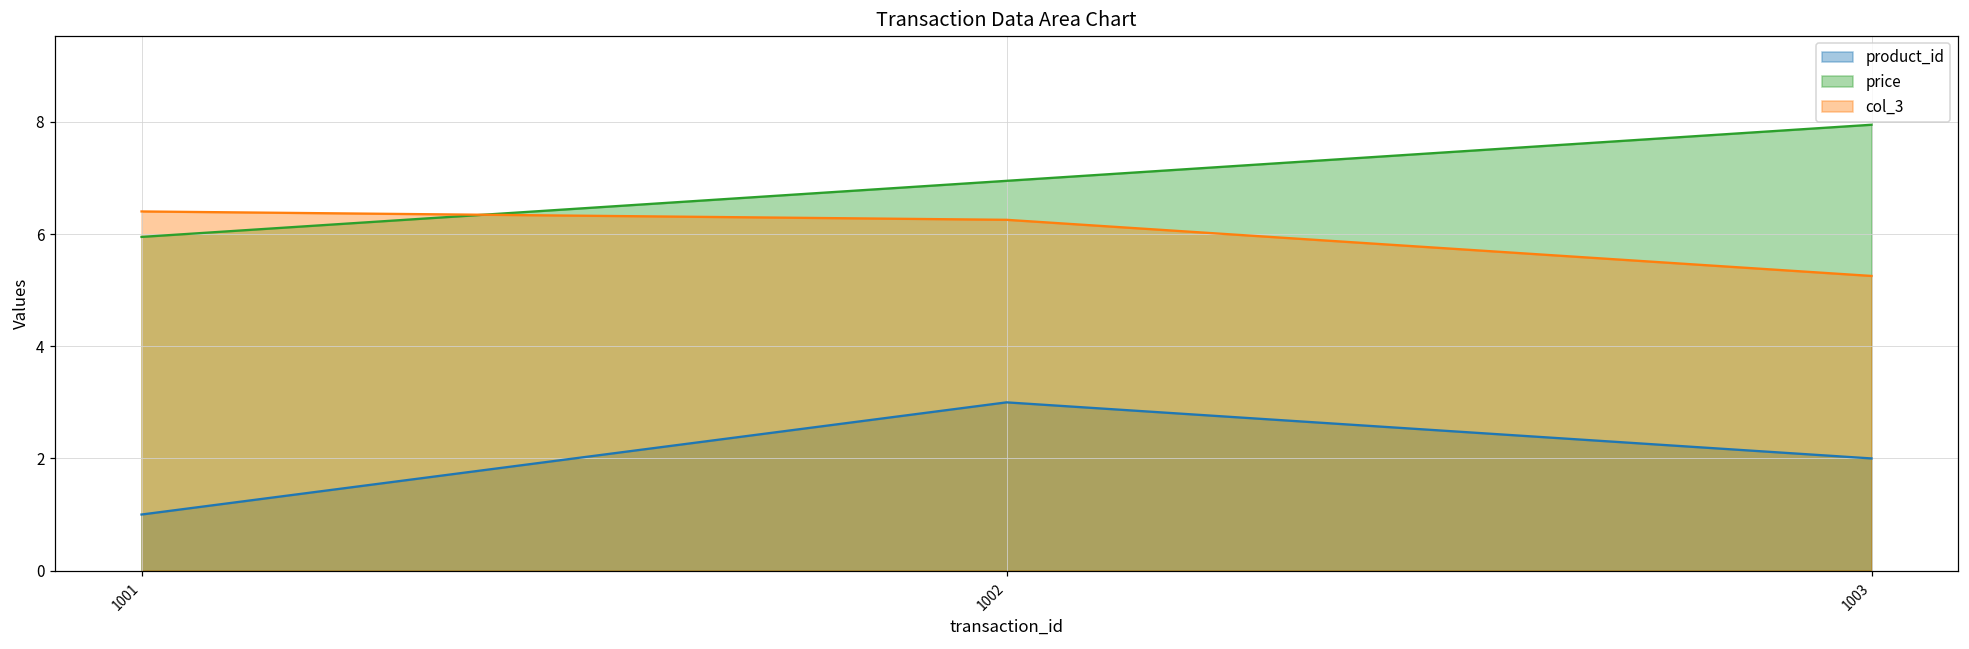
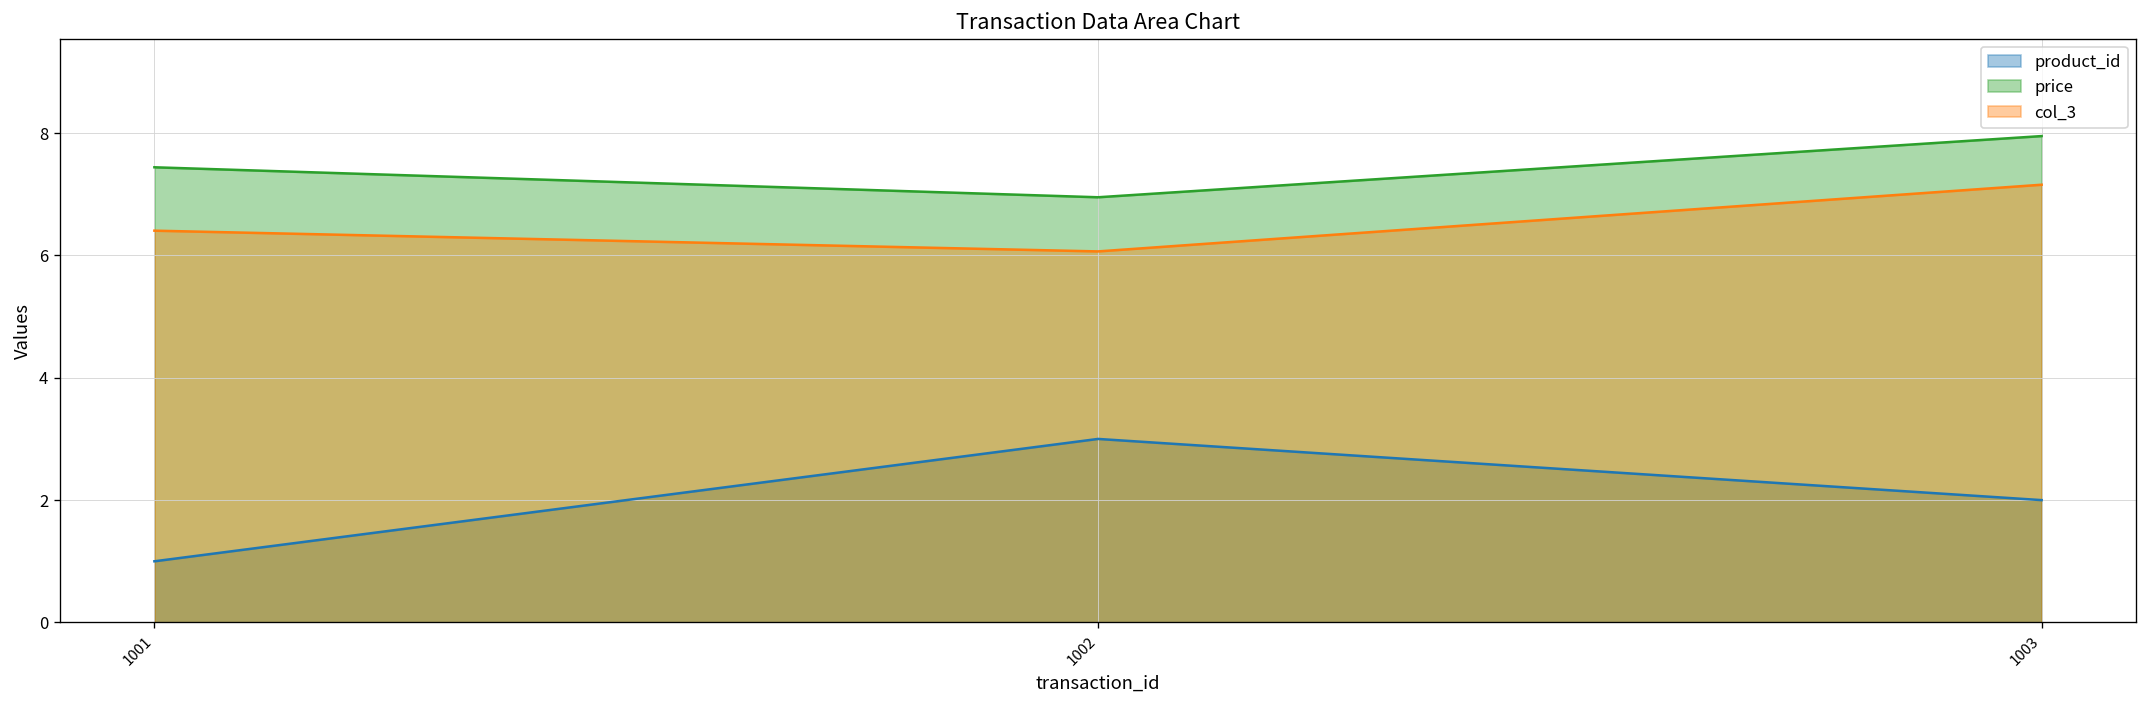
  {
    "product_id": {
      "1001": 1.0,
      "1002": 3.0,
      "1003": 2.0
    },
    "price": {
-     "1001": 6.0,
+     "1001": 7.4,
      "1002": 7.0,
      "1003": 8.0
    },
    "col_3": {
      "1001": 6.4,
-     "1002": 6.3,
-     "1003": 5.3
+     "1002": 6.1,
+     "1003": 7.2
    }
  }
